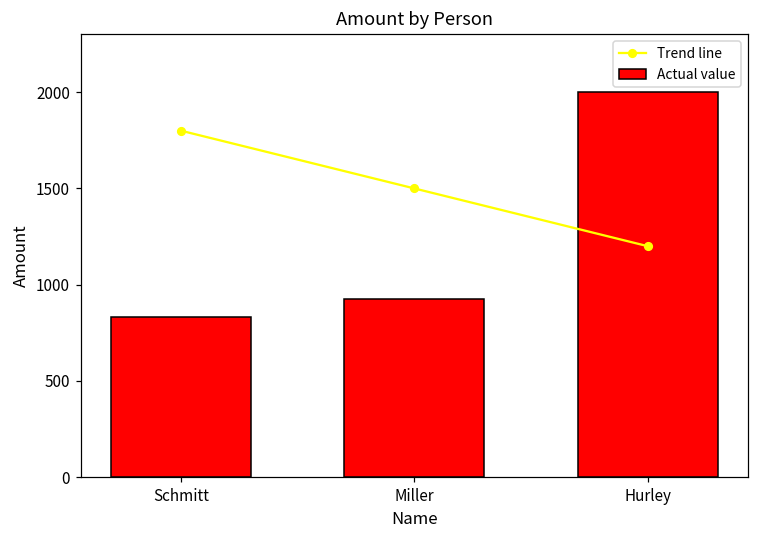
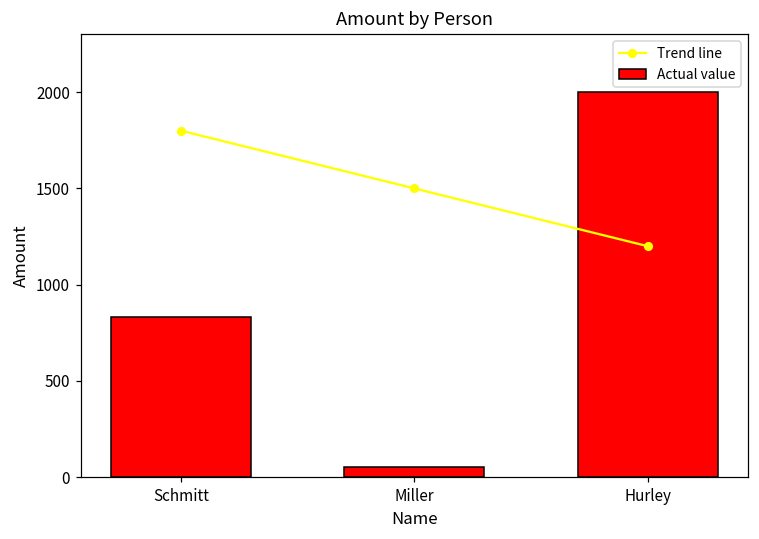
  {
    "Trend line": {
      "Schmitt": 1800,
      "Miller": 1500,
      "Hurley": 1200
    },
    "Actual value": {
      "Schmitt": 830,
-     "Miller": 930,
+     "Miller": 50,
      "Hurley": 2000
    }
  }
